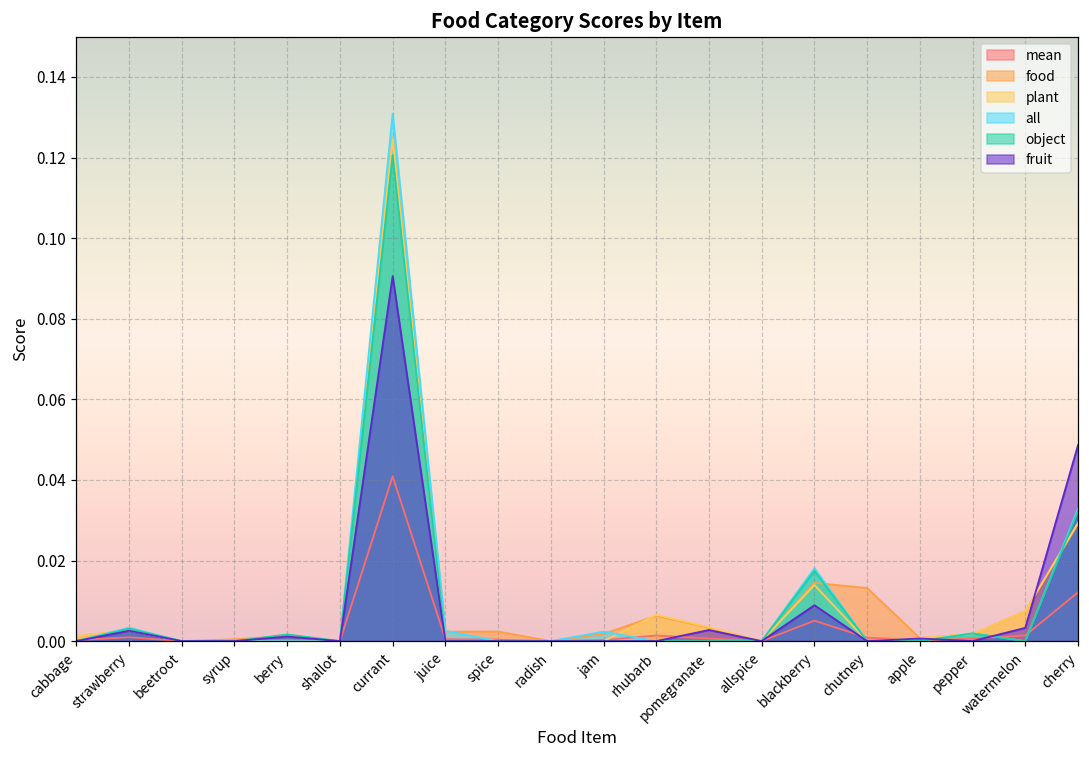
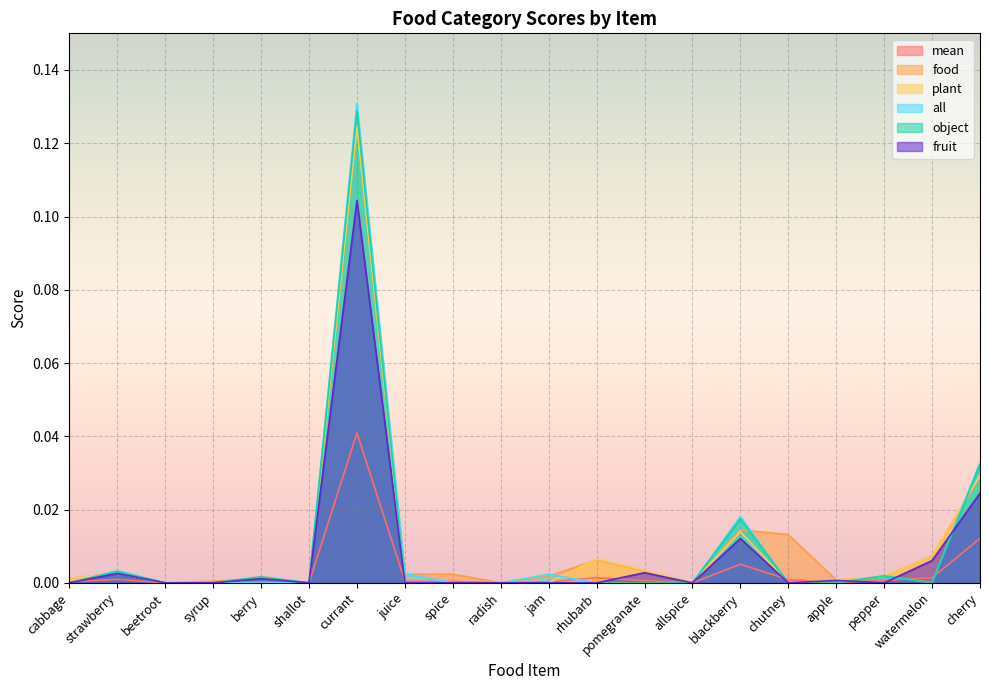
  {
    "all": {
      "currant": 0.131
    },
    "object": {
-     "currant": 0.121
+     "currant": 0.129
    },
    "fruit": {
-     "currant": 0.091,
-     "blackberry": 0.009,
-     "watermelon": 0.003,
-     "cherry": 0.049
+     "currant": 0.104,
+     "blackberry": 0.012,
+     "watermelon": 0.006,
+     "cherry": 0.024
    }
  }
